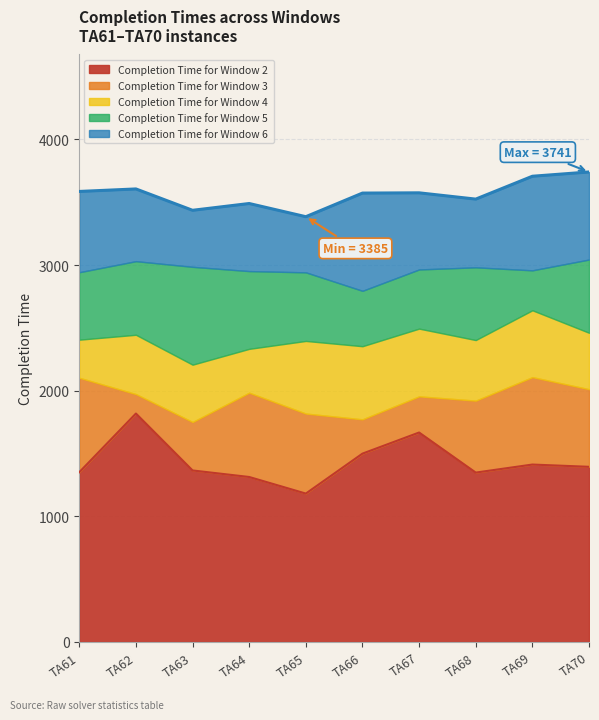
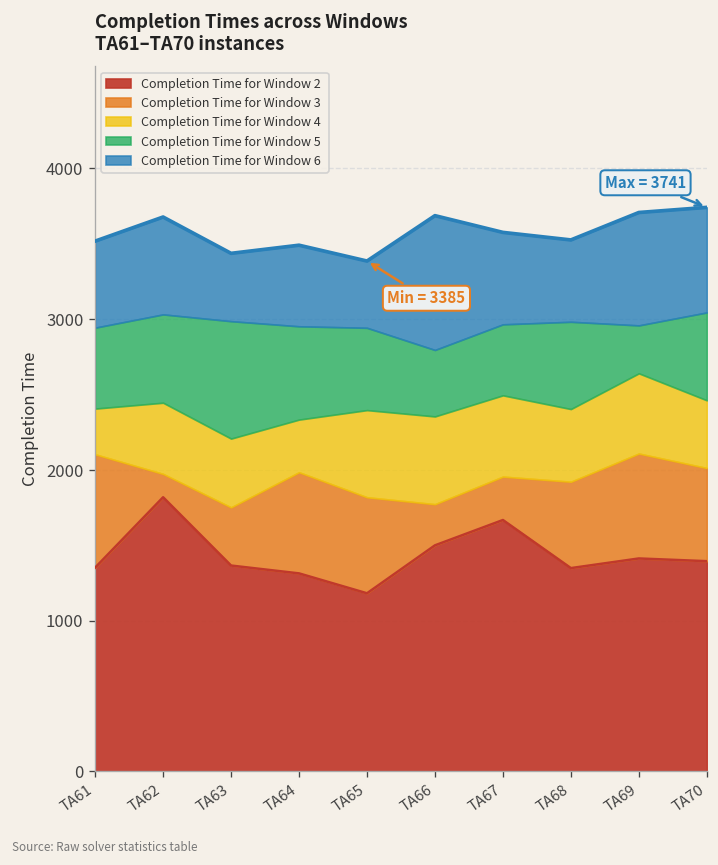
  {
    "Completion Time for Window 6": {
-     "TA61": 3590,
-     "TA62": 3610,
+     "TA61": 3520,
+     "TA62": 3680,
      "TA63": 3440,
      "TA64": 3490,
-     "TA66": 3570,
+     "TA66": 3690,
      "TA67": 3580,
      "TA68": 3530,
      "TA69": 3710
    },
    "Completion Time for Window 2": {
      "TA61": 1350,
      "TA62": 1820,
      "TA63": 1370,
      "TA64": 1310,
      "TA65": 1180,
      "TA66": 1500,
      "TA67": 1670,
      "TA68": 1350,
      "TA69": 1410,
      "TA70": 1390
    }
  }
